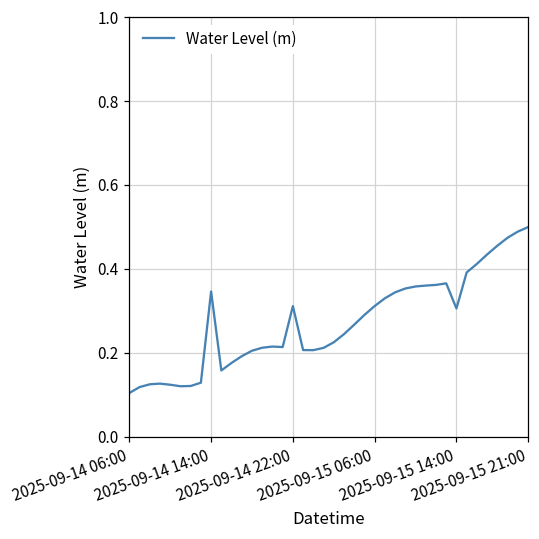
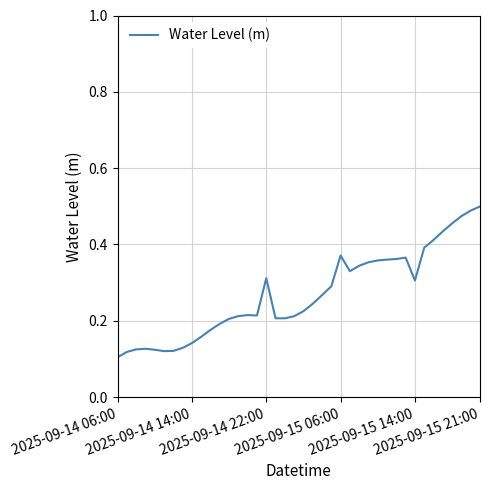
  {
    "2025-09-14 06:00": 0.10,
-   "2025-09-14 14:00": 0.35,
+   "2025-09-14 14:00": 0.14,
    "2025-09-14 22:00": 0.31,
-   "2025-09-15 06:00": 0.31,
+   "2025-09-15 06:00": 0.37,
    "2025-09-15 14:00": 0.31,
    "2025-09-15 21:00": 0.50
  }
